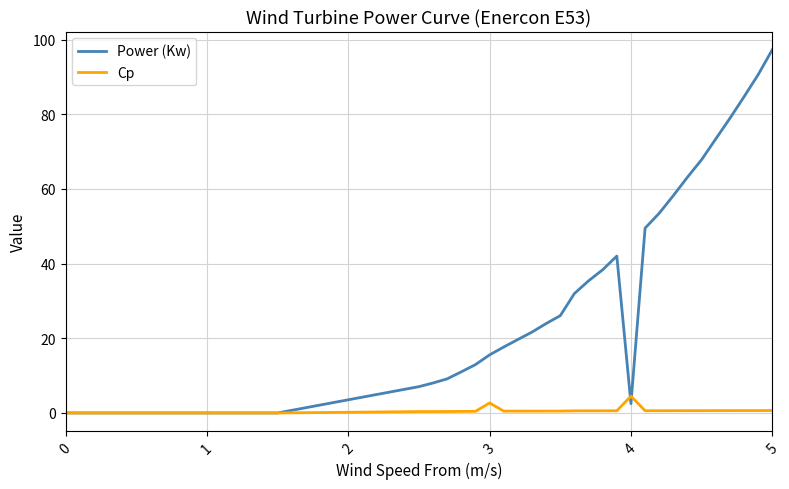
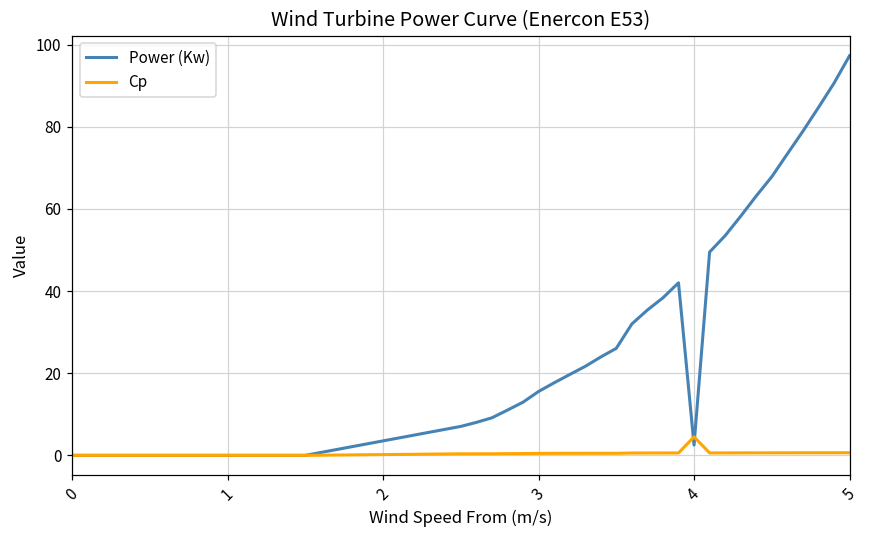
  {
    "Power (Kw)": {
      "3": 16,
      "4": 3,
      "5": 97
    },
    "Cp": {
-     "3": 3,
+     "3": 0,
      "4": 5,
      "5": 1
    }
  }
